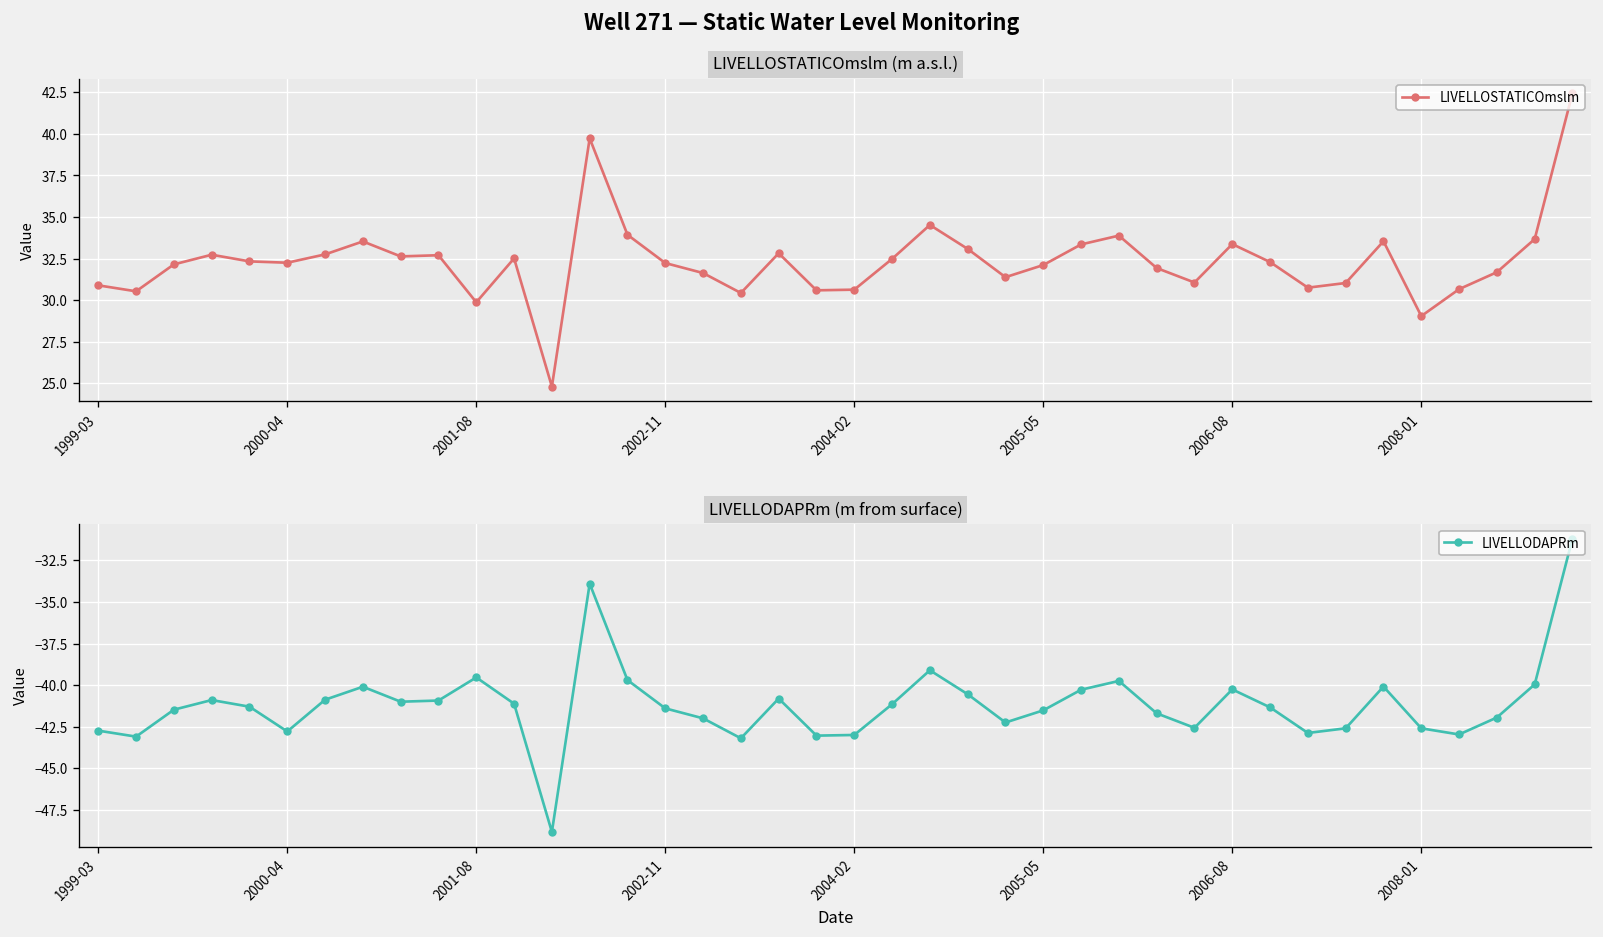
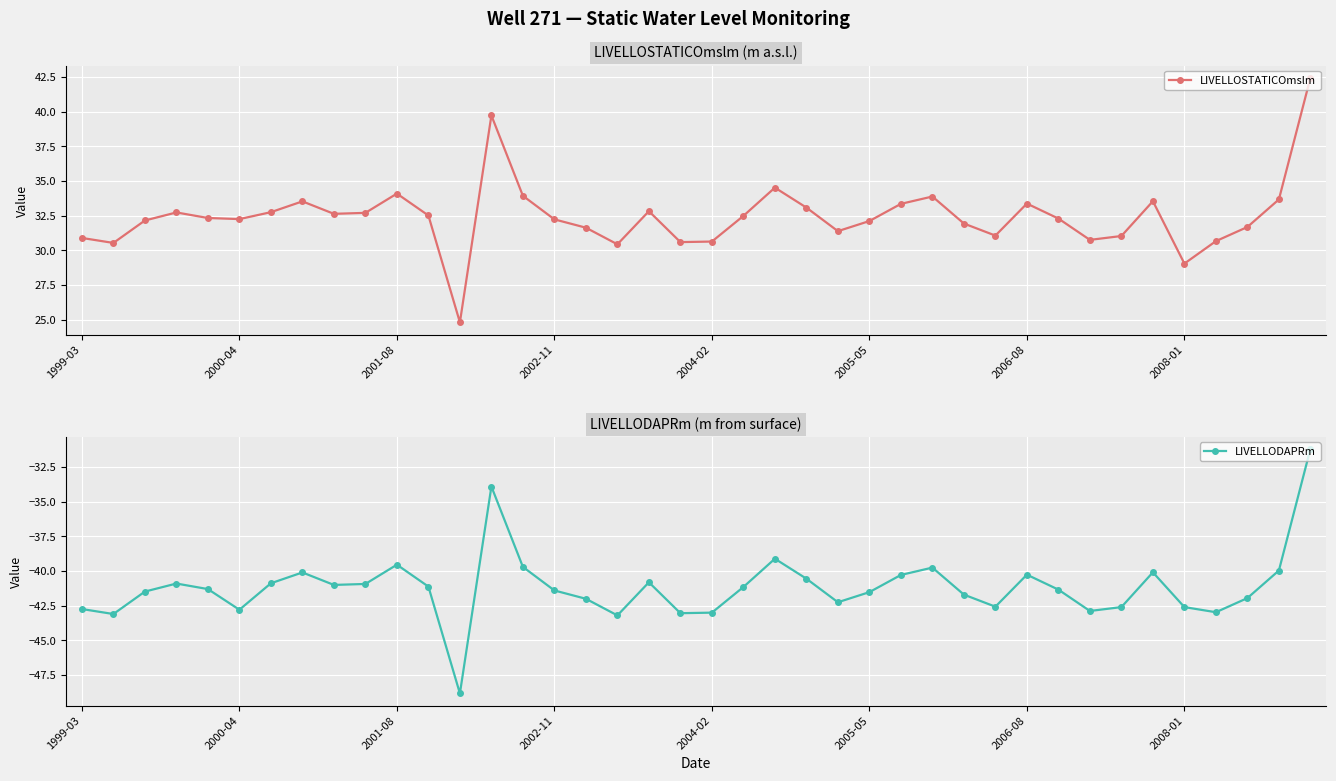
  {
    "LIVELLOSTATICOmslm (m a.s.l.)": {
      "1999-03": 30.9,
      "2000-04": 32.3,
-     "2001-08": 29.9,
+     "2001-08": 34.1,
      "2002-11": 32.2,
      "2004-02": 30.6,
      "2005-05": 32.1,
      "2006-08": 33.4,
      "2008-01": 29.0
    },
    "LIVELLODAPRm (m from surface)": {
      "1999-03": -42.7,
      "2000-04": -42.8,
      "2001-08": -39.5,
      "2002-11": -41.4,
      "2004-02": -43.0,
      "2005-05": -41.5,
      "2006-08": -40.3,
      "2008-01": -42.6
    }
  }
